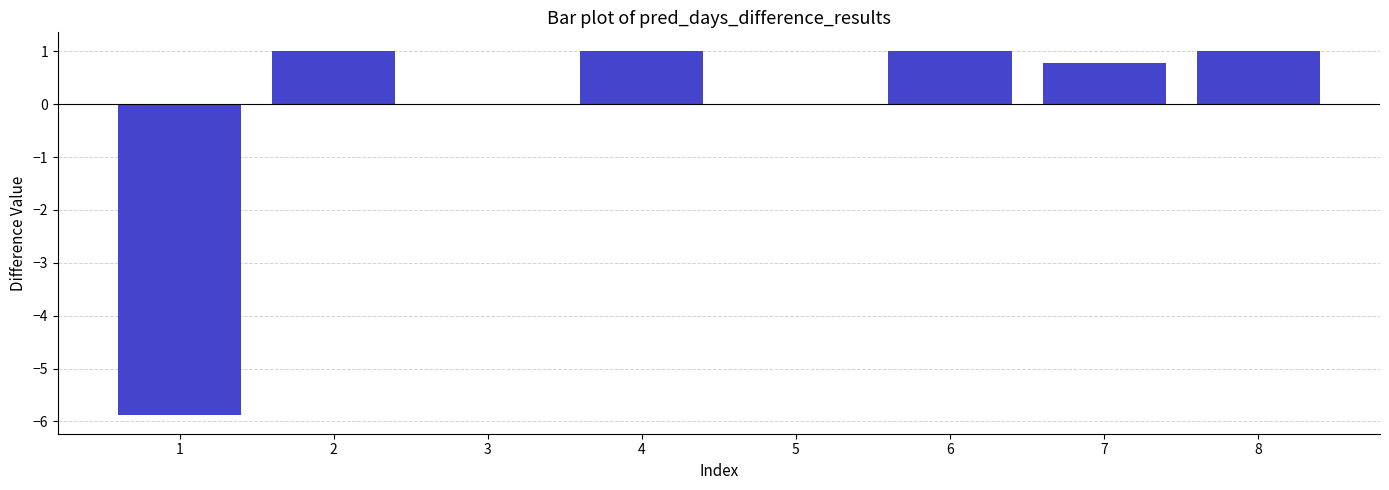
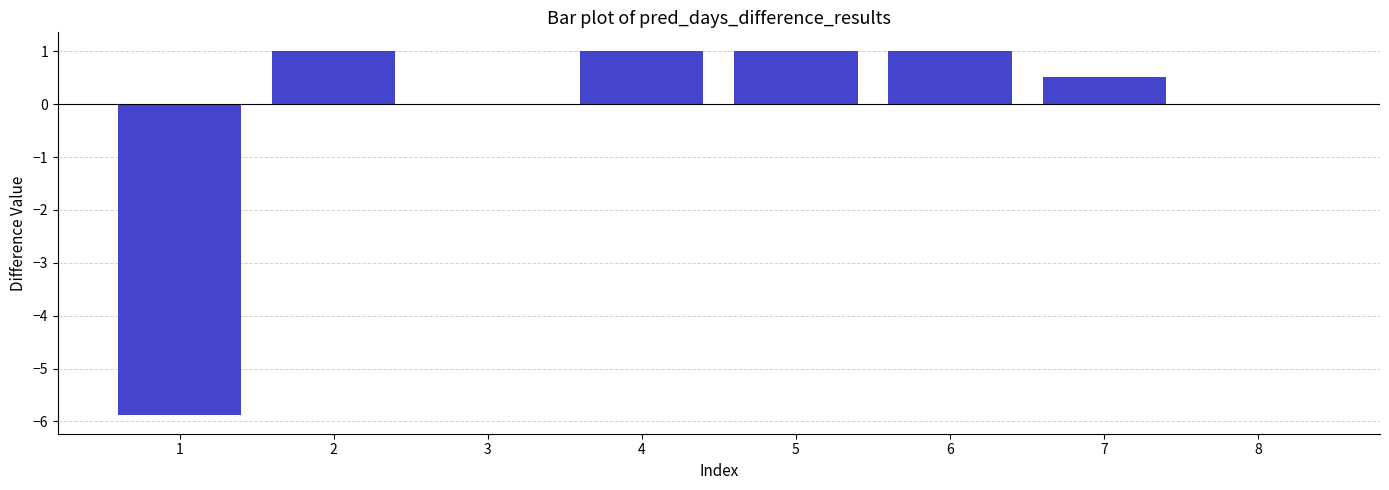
  {
    "1": -5.9,
    "2": 1.0,
    "3": 0.0,
    "4": 1.0,
-   "5": 0,
+   "5": 1,
    "6": 1.0,
-   "7": 0.8,
-   "8": 1
+   "7": 0.5,
+   "8": 0
  }
